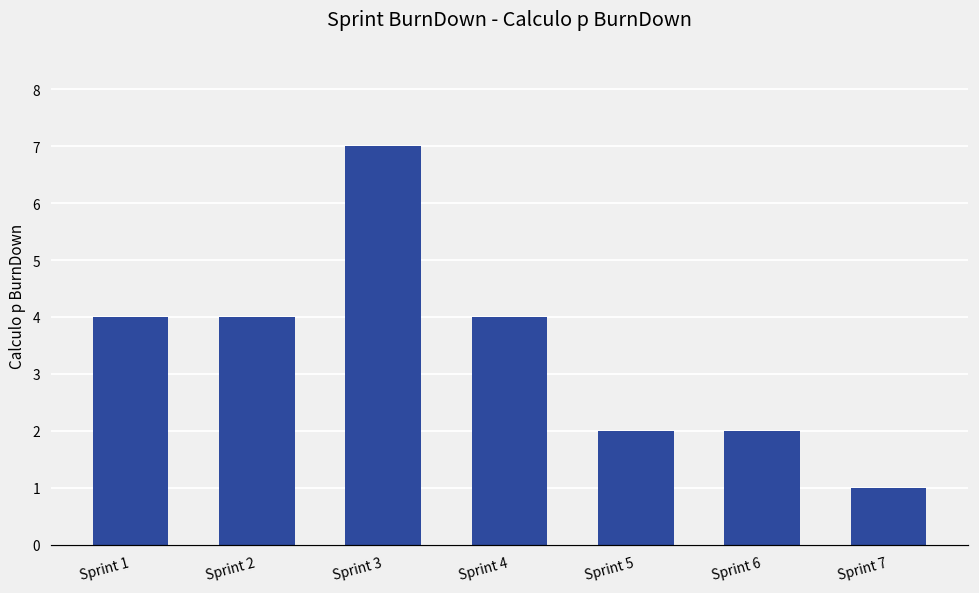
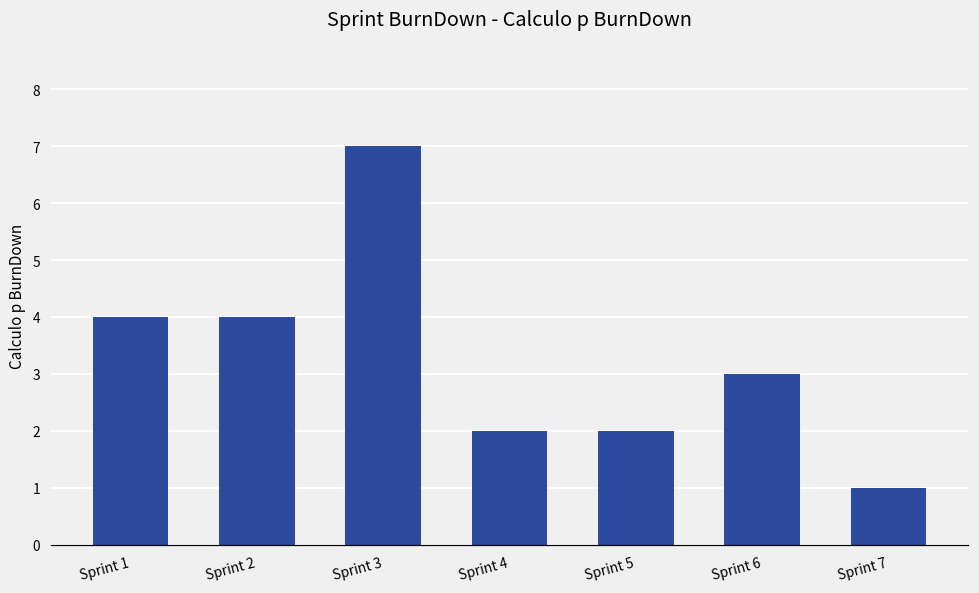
  {
    "Sprint 1": 4.0,
    "Sprint 2": 4.0,
    "Sprint 3": 7.0,
-   "Sprint 4": 4.0,
+   "Sprint 4": 2.0,
    "Sprint 5": 2.0,
-   "Sprint 6": 2.0,
+   "Sprint 6": 3.0,
    "Sprint 7": 1.0
  }
